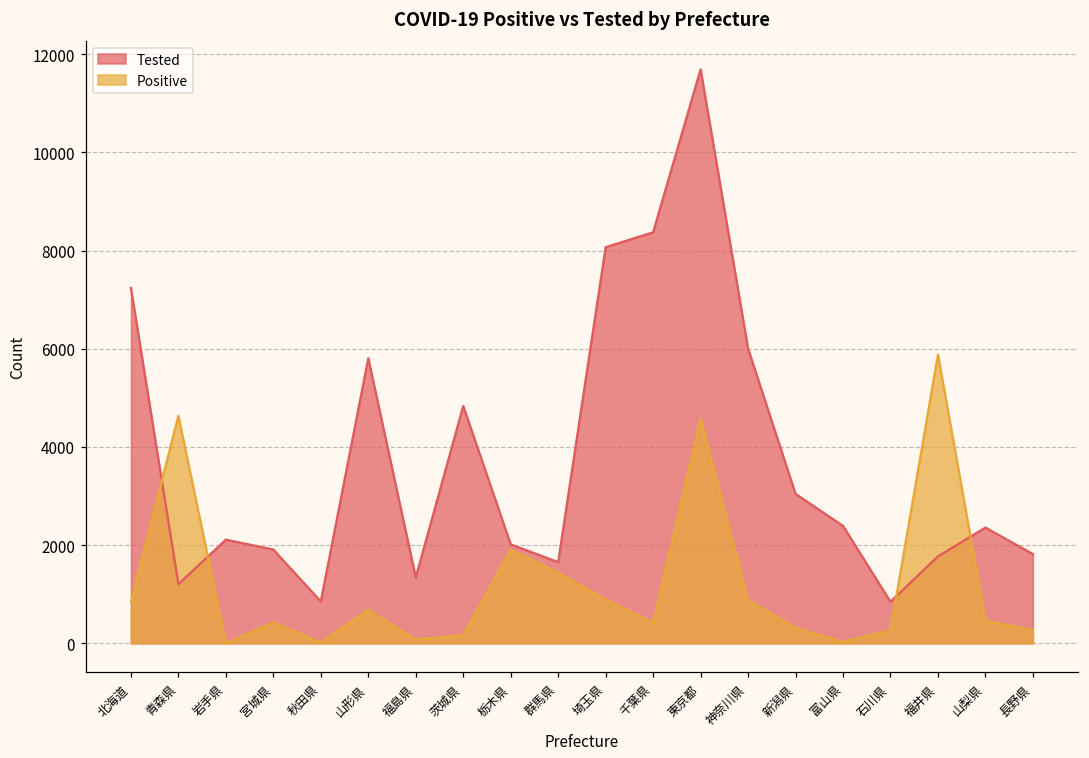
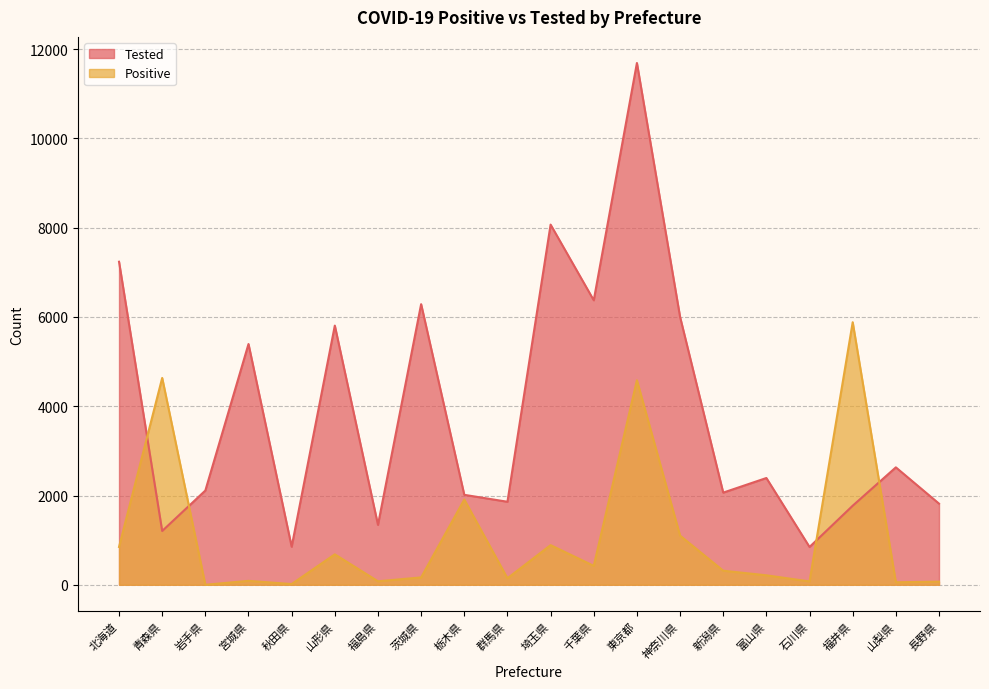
  {
    "Tested": {
      "北海道": 7200,
      "青森県": 1200,
      "岩手県": 2100,
-     "宮城県": 1900,
+     "宮城県": 5400,
      "秋田県": 900,
      "山形県": 5800,
      "福島県": 1300,
-     "茨城県": 4800,
+     "茨城県": 6300,
      "栃木県": 2000,
-     "群馬県": 1700,
+     "群馬県": 1900,
      "埼玉県": 8100,
-     "千葉県": 8400,
+     "千葉県": 6400,
      "東京都": 11700,
      "神奈川県": 6000,
-     "新潟県": 3000,
+     "新潟県": 2100,
      "富山県": 2400,
      "石川県": 800,
      "福井県": 1800,
-     "山梨県": 2400,
+     "山梨県": 2600,
      "長野県": 1800
    },
    "Positive": {
      "北海道": 800,
      "青森県": 4600,
      "岩手県": 0,
-     "宮城県": 400,
+     "宮城県": 100,
      "秋田県": 0,
      "山形県": 700,
      "福島県": 100,
      "茨城県": 200,
      "栃木県": 1900,
-     "群馬県": 1400,
+     "群馬県": 100,
      "埼玉県": 900,
      "千葉県": 400,
      "東京都": 4600,
-     "神奈川県": 900,
+     "神奈川県": 1100,
      "新潟県": 300,
-     "富山県": 0,
-     "石川県": 300,
+     "富山県": 200,
+     "石川県": 100,
      "福井県": 5900,
-     "山梨県": 500,
-     "長野県": 300
+     "山梨県": 100,
+     "長野県": 100
    }
  }
